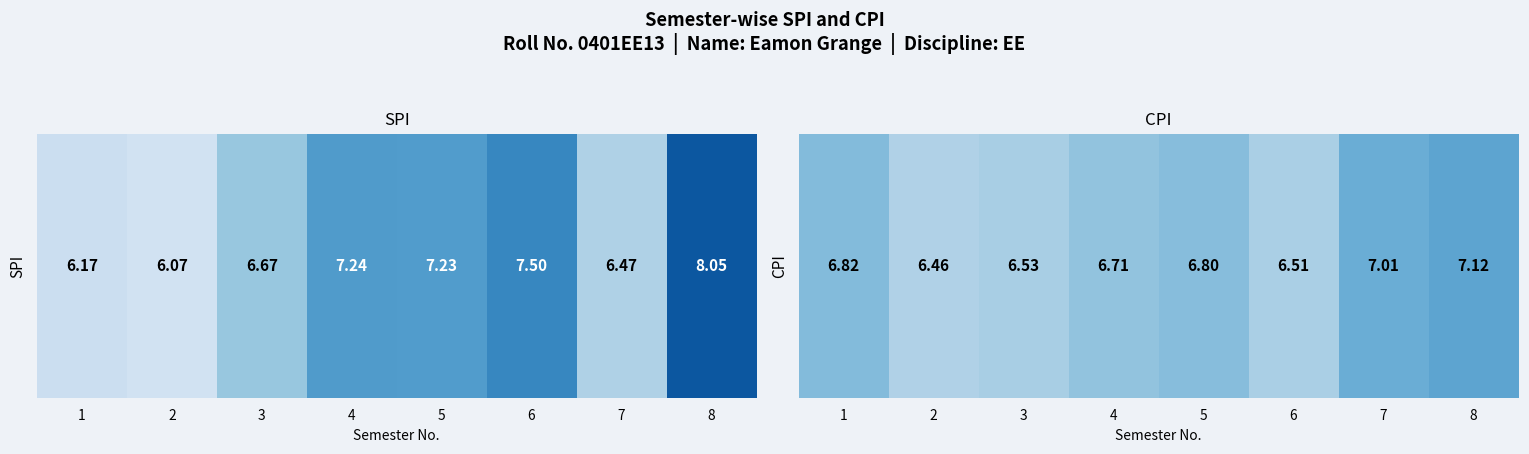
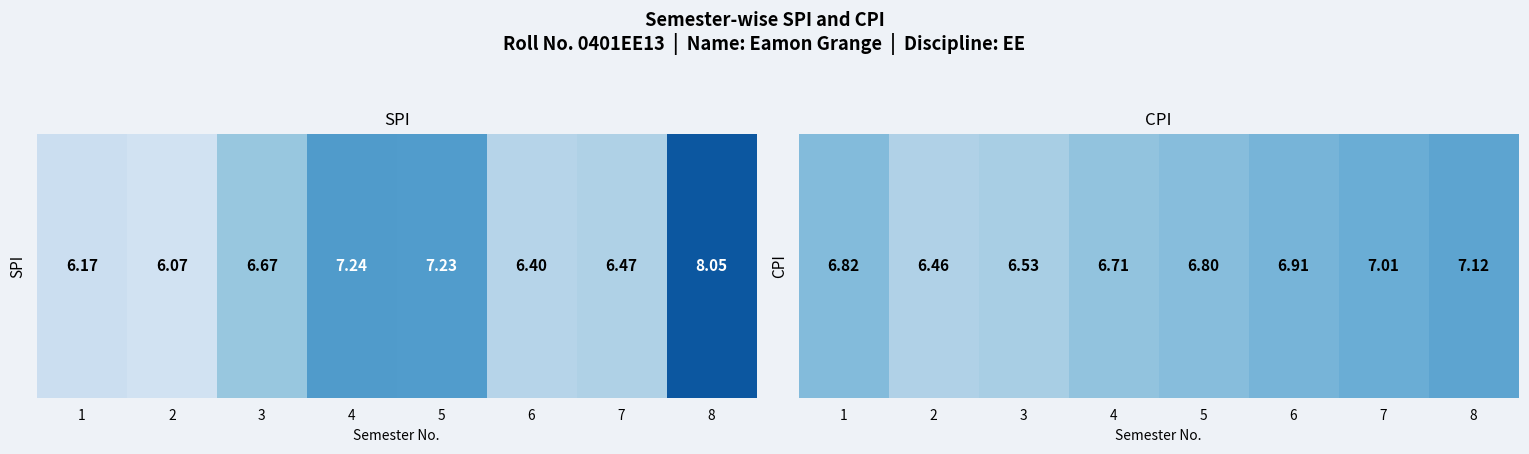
  {
    "SPI": {
      "SPI": {
        "1": 6.17,
        "2": 6.07,
        "3": 6.67,
        "4": 7.24,
        "5": 7.23,
-       "6": 7.50,
+       "6": 6.40,
        "7": 6.47,
        "8": 8.05
      }
    },
    "CPI": {
      "CPI": {
        "1": 6.82,
        "2": 6.46,
        "3": 6.53,
        "4": 6.71,
        "5": 6.80,
-       "6": 6.51,
+       "6": 6.91,
        "7": 7.01,
        "8": 7.12
      }
    }
  }
